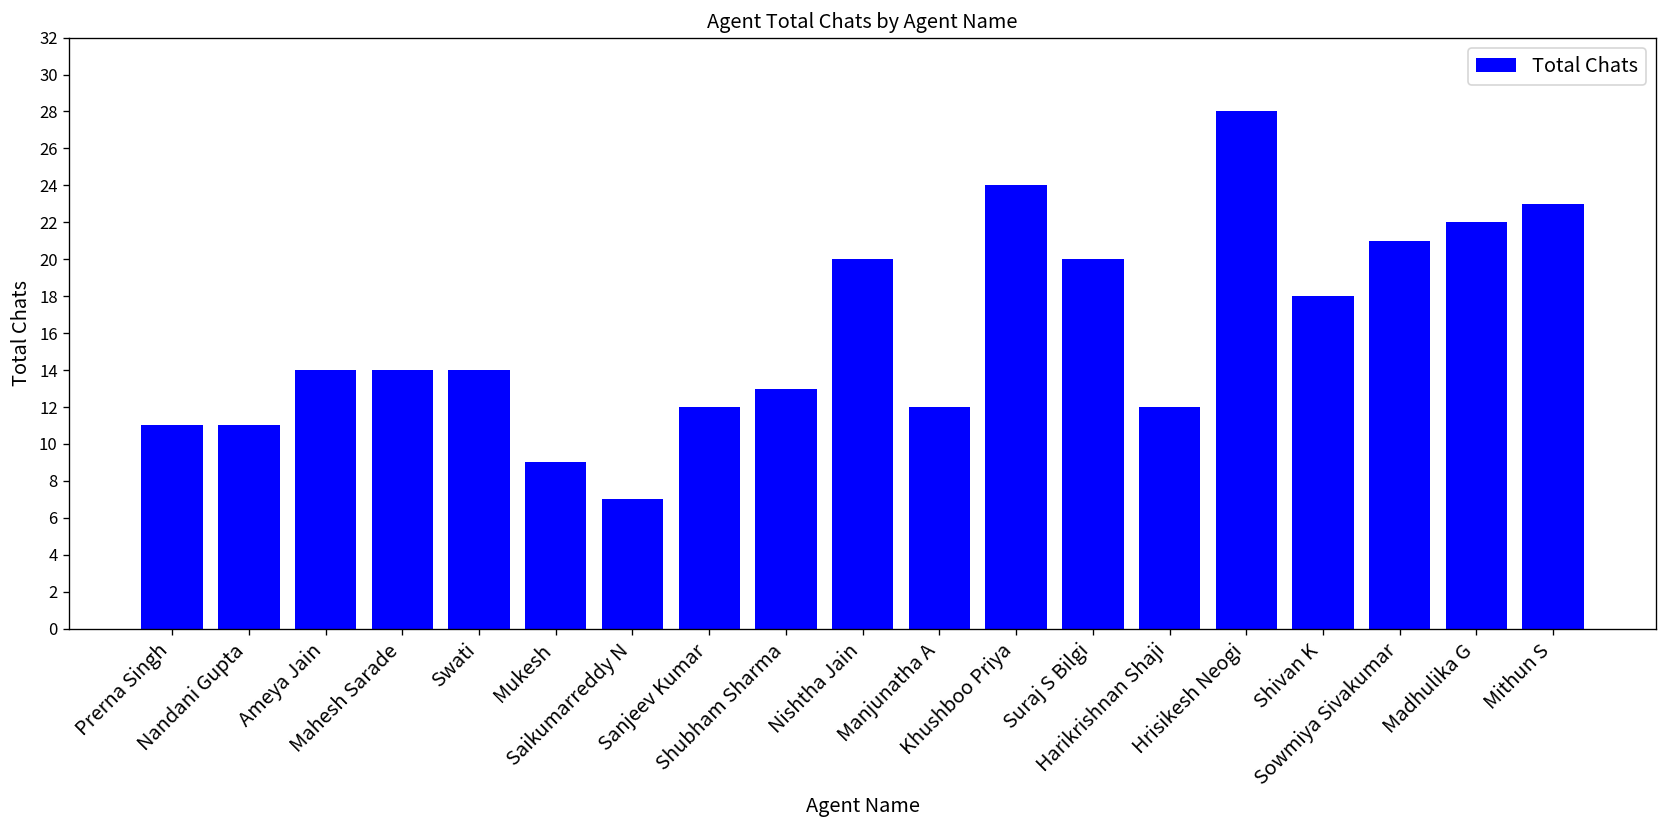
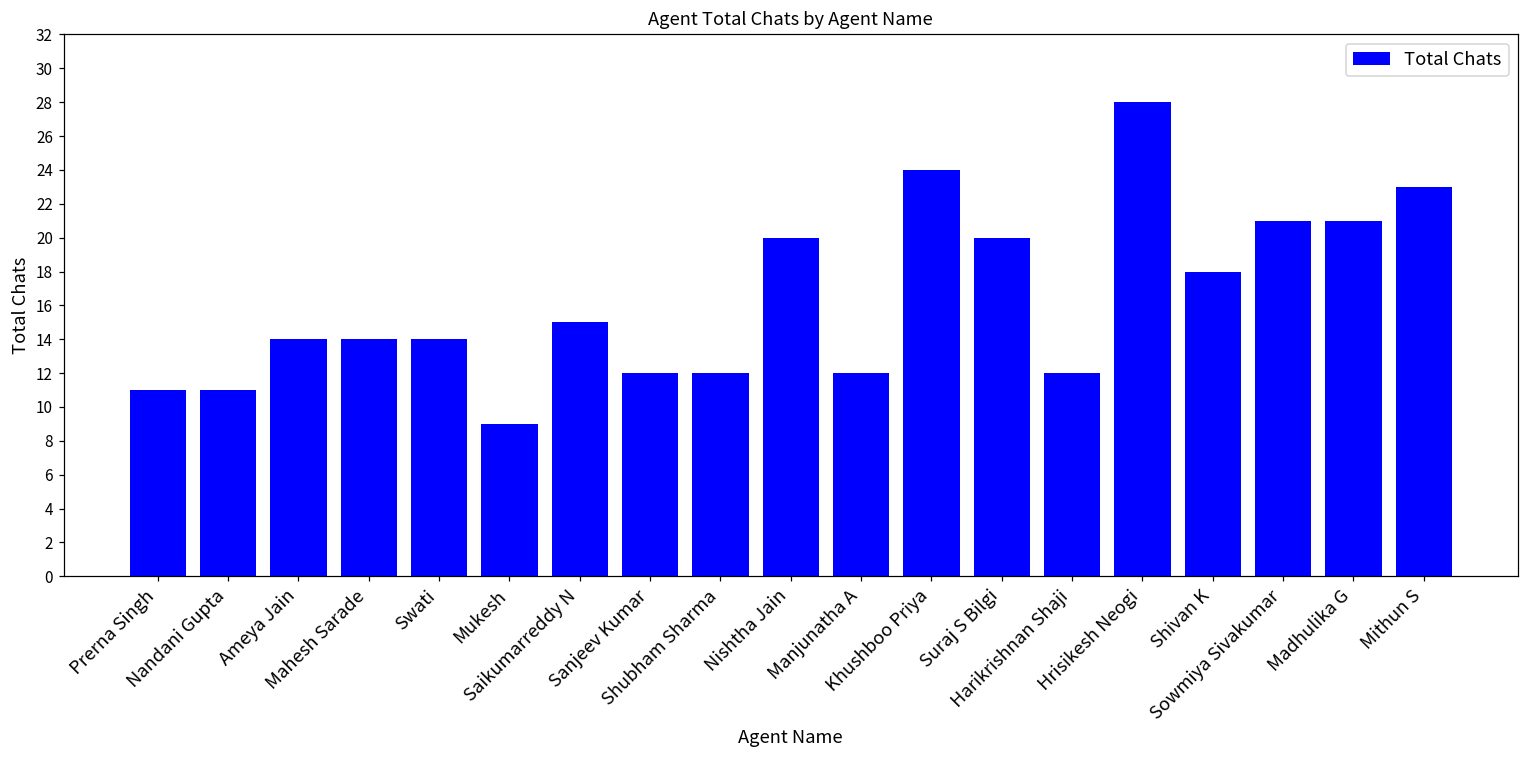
  {
    "Prerna Singh": 11,
    "Nandani Gupta": 11,
    "Ameya Jain": 14,
    "Mahesh Sarade": 14,
    "Swati": 14,
    "Mukesh": 9,
-   "Saikumarreddy N": 7,
+   "Saikumarreddy N": 15,
    "Sanjeev Kumar": 12,
-   "Shubham Sharma": 13,
+   "Shubham Sharma": 12,
    "Nishtha Jain": 20,
    "Manjunatha A": 12,
    "Khushboo Priya": 24,
    "Suraj S Bilgi": 20,
    "Harikrishnan Shaji": 12,
    "Hrisikesh Neogi": 28,
    "Shivan K": 18,
    "Sowmiya Sivakumar": 21,
-   "Madhulika G": 22,
+   "Madhulika G": 21,
    "Mithun S": 23
  }
